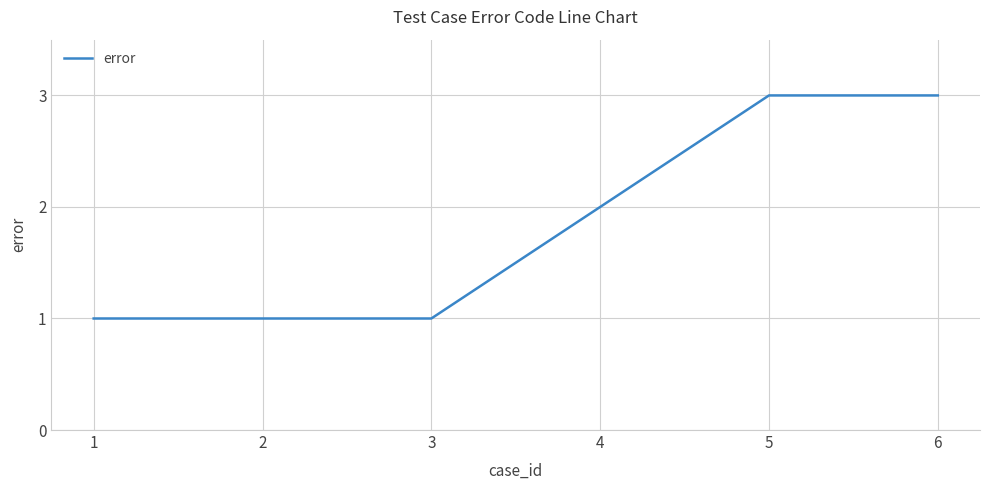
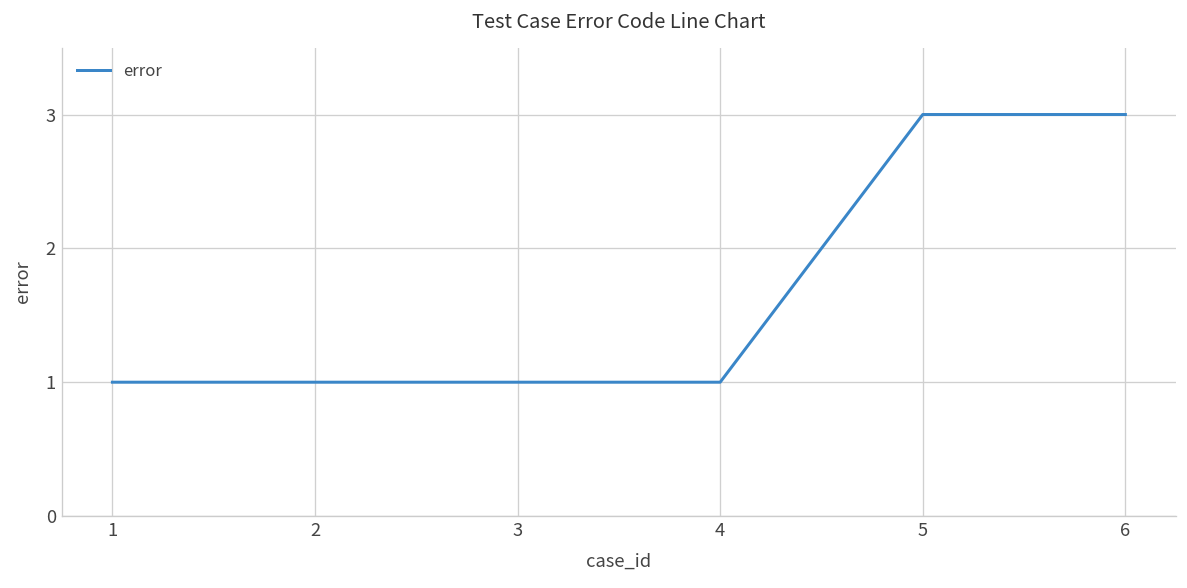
  {
    "1": 1,
    "2": 1,
    "3": 1,
-   "4": 2,
+   "4": 1,
    "5": 3,
    "6": 3
  }
